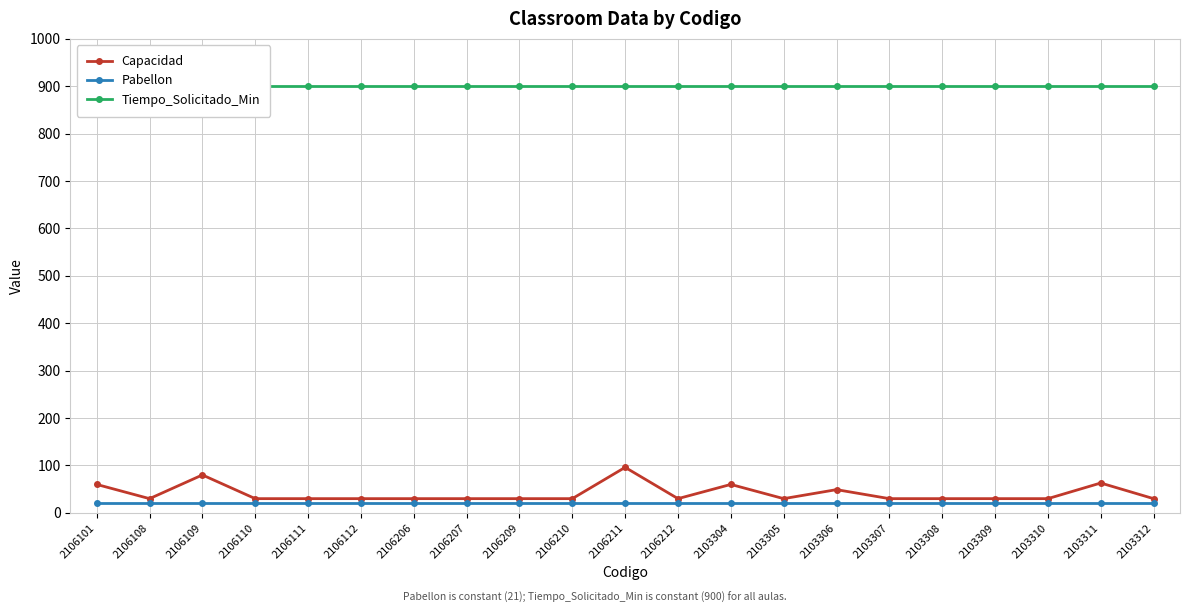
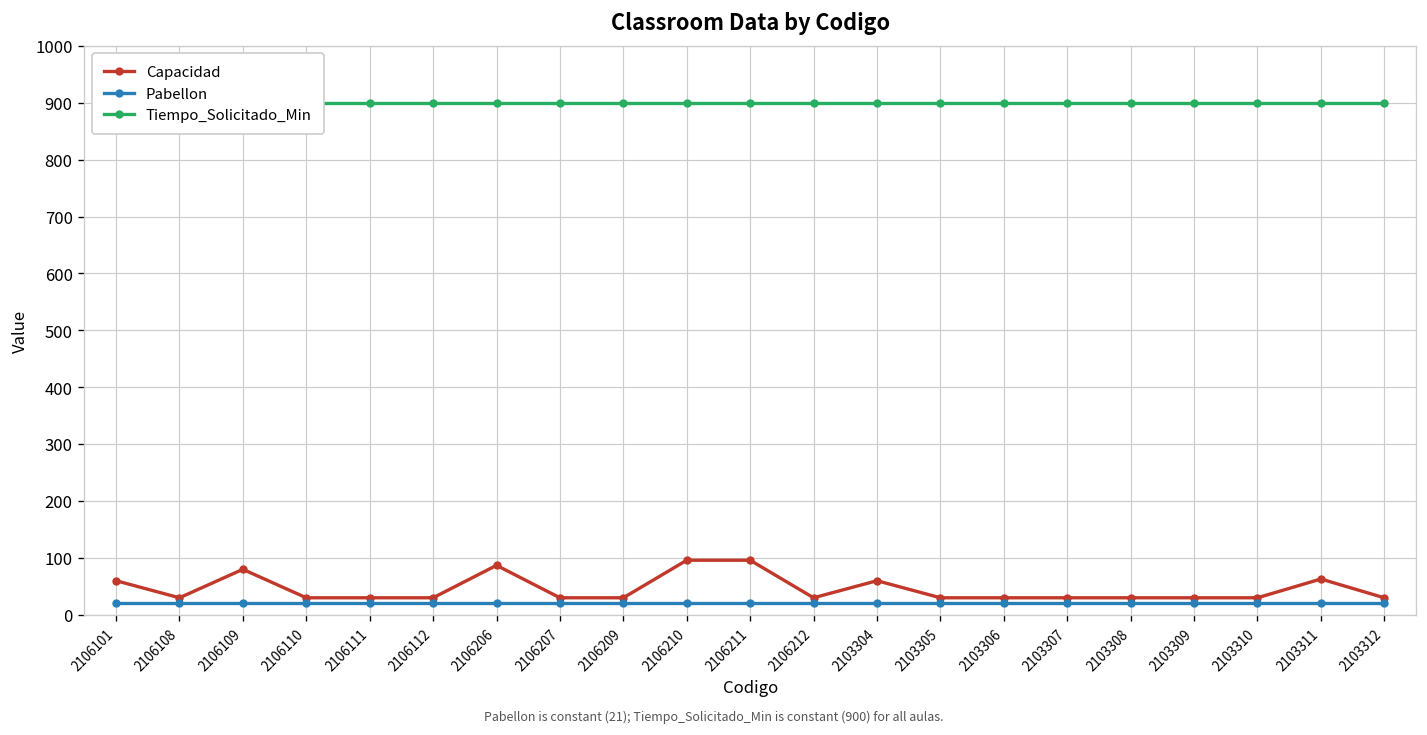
  {
    "Capacidad": {
      "2106101": 60,
      "2106108": 30,
      "2106109": 80,
      "2106110": 30,
      "2106111": 30,
      "2106112": 30,
-     "2106206": 30,
+     "2106206": 90,
      "2106207": 30,
      "2106209": 30,
-     "2106210": 30,
+     "2106210": 100,
      "2106211": 100,
      "2106212": 30,
      "2103304": 60,
      "2103305": 30,
-     "2103306": 50,
+     "2103306": 30,
      "2103307": 30,
      "2103308": 30,
      "2103309": 30,
      "2103310": 30,
      "2103311": 60,
      "2103312": 30
    },
    "Pabellon": {
      "2106101": 20,
      "2106108": 20,
      "2106109": 20,
      "2106110": 20,
      "2106111": 20,
      "2106112": 20,
      "2106206": 20,
      "2106207": 20,
      "2106209": 20,
      "2106210": 20,
      "2106211": 20,
      "2106212": 20,
      "2103304": 20,
      "2103305": 20,
      "2103306": 20,
      "2103307": 20,
      "2103308": 20,
      "2103309": 20,
      "2103310": 20,
      "2103311": 20,
      "2103312": 20
    },
    "Tiempo_Solicitado_Min": {
      "2106111": 900,
      "2106112": 900,
      "2106206": 900,
      "2106207": 900,
      "2106209": 900,
      "2106210": 900,
      "2106211": 900,
      "2106212": 900,
      "2103304": 900,
      "2103305": 900,
      "2103306": 900,
      "2103307": 900,
      "2103308": 900,
      "2103309": 900,
      "2103310": 900,
      "2103311": 900,
      "2103312": 900
    }
  }
